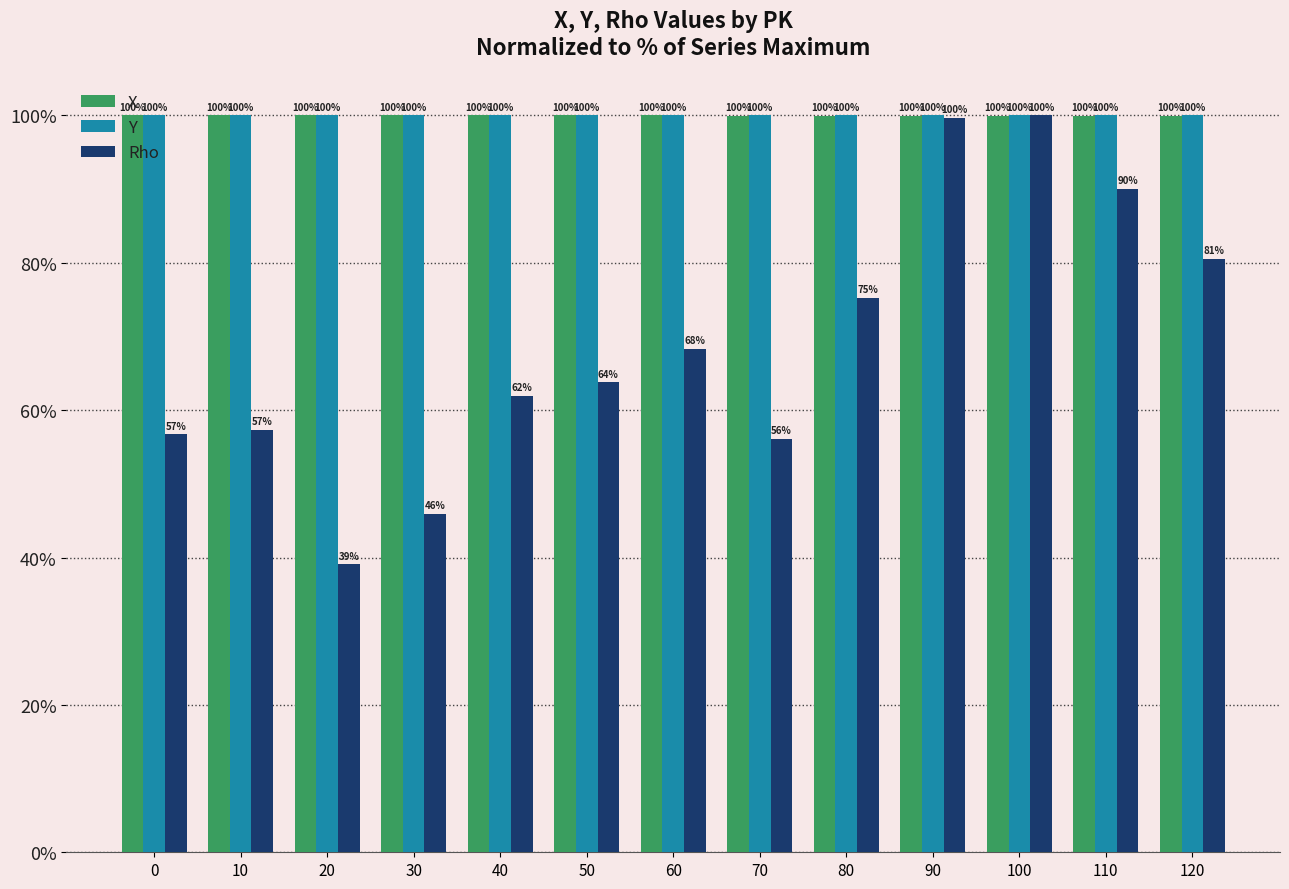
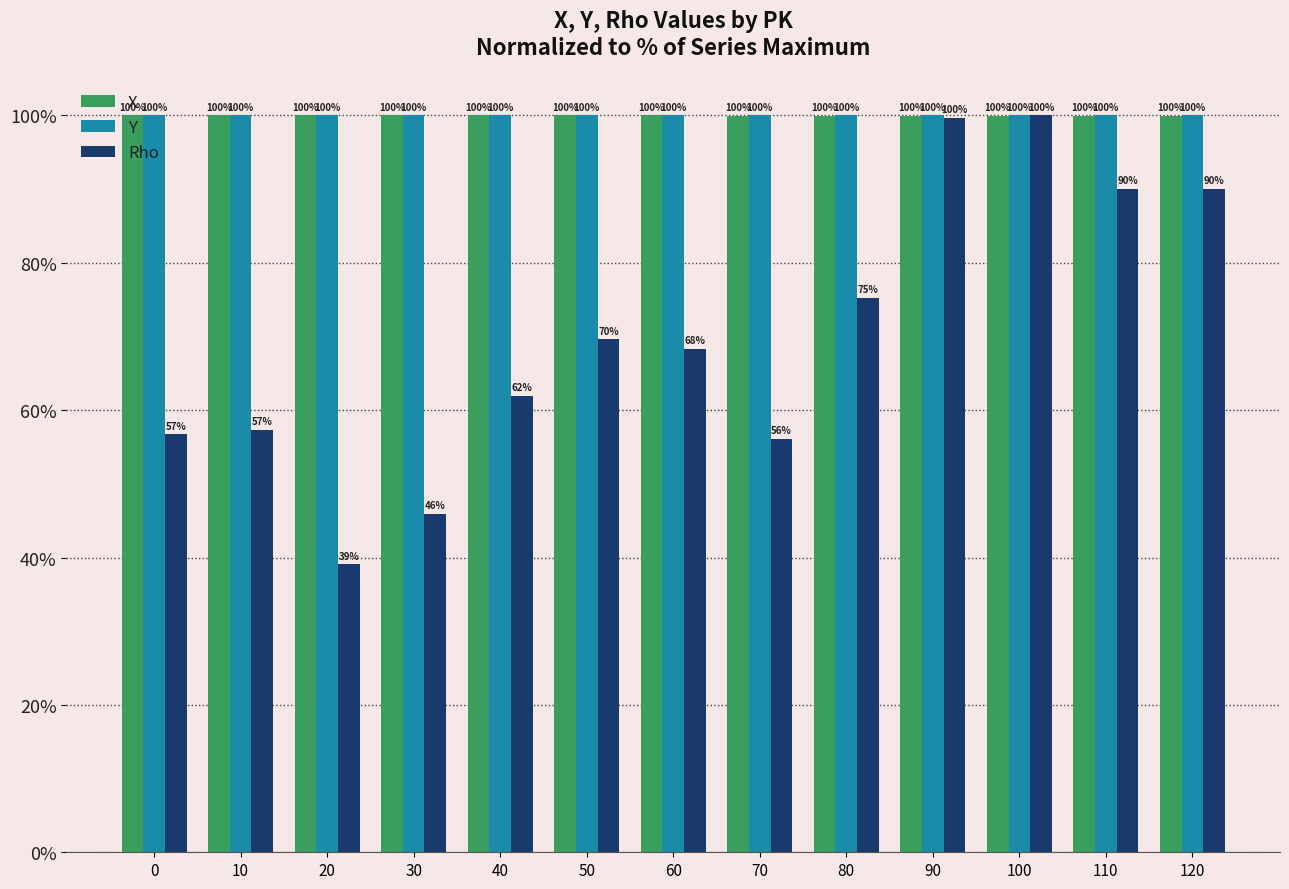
  {
    "Rho": {
      "0": "57%",
      "10": "57%",
      "20": "39%",
      "30": "46%",
      "40": "62%",
-     "50": "64%",
+     "50": "70%",
      "60": "68%",
      "70": "56%",
      "80": "75%",
      "90": "100%",
      "110": "90%",
-     "120": "81%"
+     "120": "90%"
    }
  }
